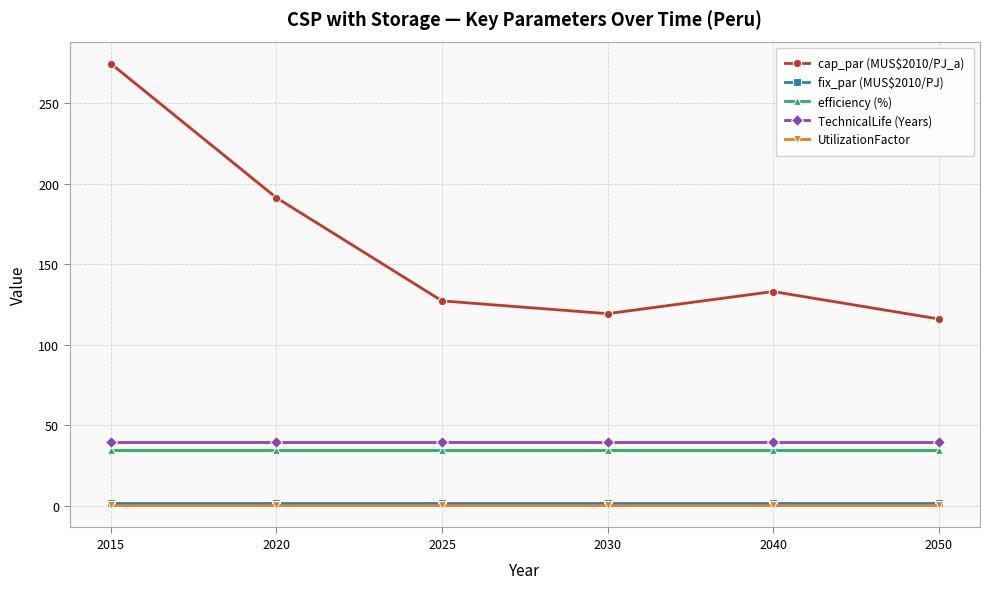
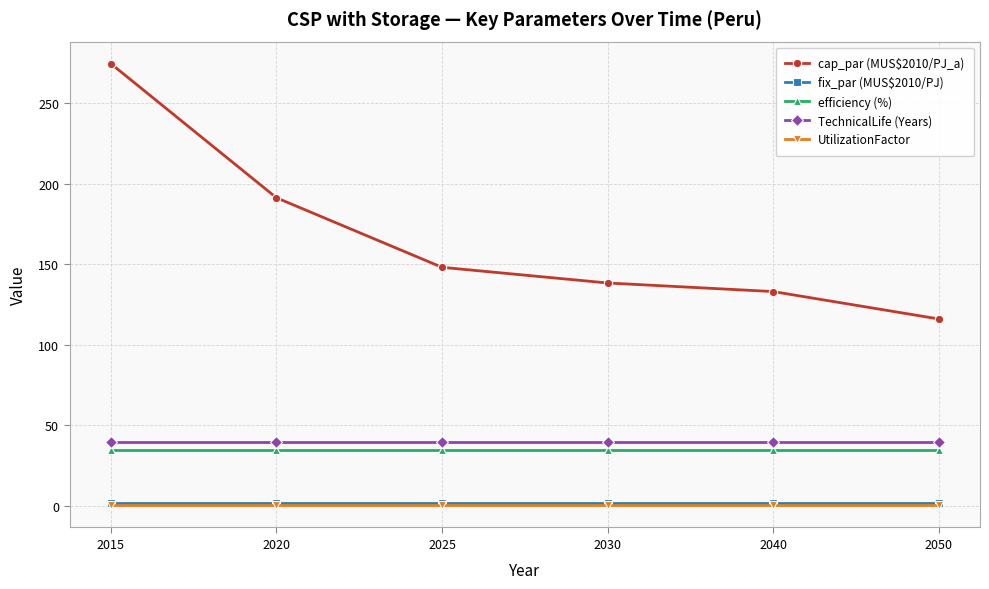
  {
    "cap_par (MUS$2010/PJ_a)": {
      "2015": 274,
      "2020": 191,
-     "2025": 127,
-     "2030": 119,
+     "2025": 148,
+     "2030": 138,
      "2040": 133,
      "2050": 116
    },
    "efficiency (%)": {
      "2015": 35,
      "2020": 35,
      "2025": 35,
      "2030": 35,
      "2040": 35,
      "2050": 35
    },
    "TechnicalLife (Years)": {
      "2015": 40,
      "2020": 40,
      "2025": 40,
      "2030": 40,
      "2040": 40,
      "2050": 40
    }
  }
